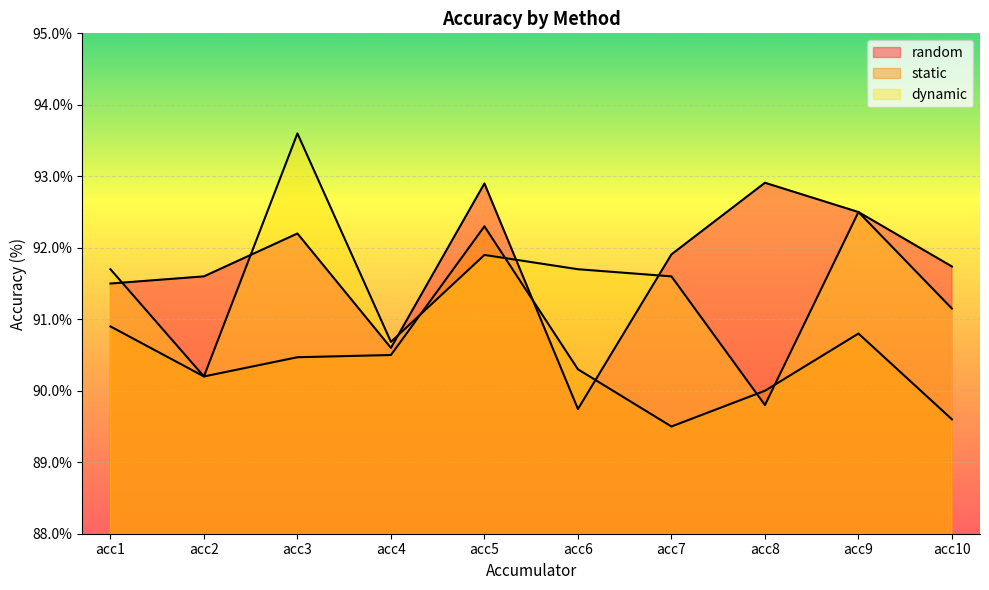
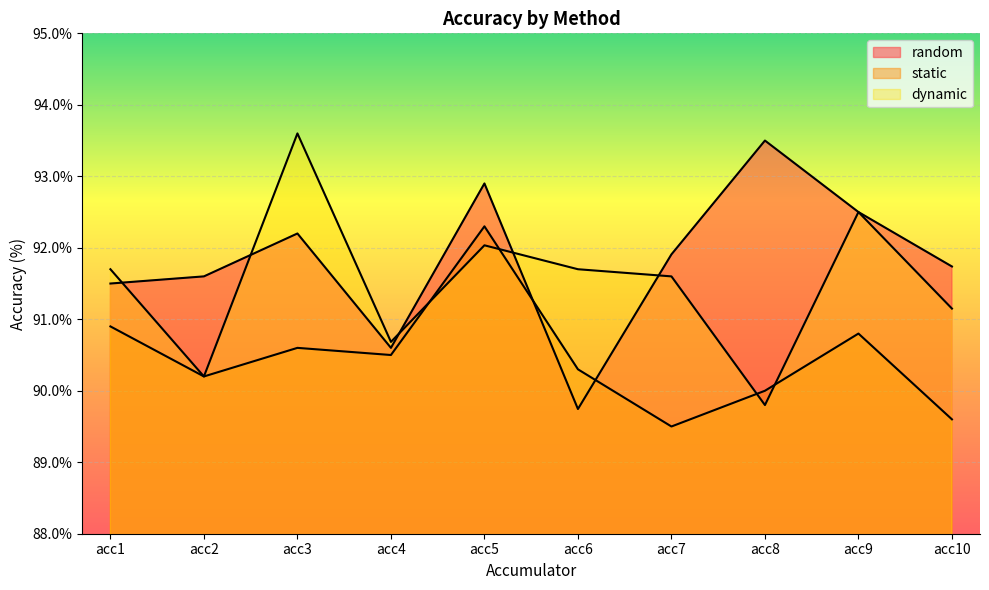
  {
    "random": {
      "acc1": "91.5%",
      "acc2": "91.6%",
      "acc3": "92.2%",
      "acc4": "90.6%",
      "acc5": "92.9%",
      "acc6": "89.7%",
      "acc7": "91.9%",
-     "acc8": "92.9%",
+     "acc8": "93.5%",
      "acc10": "91.7%"
    },
    "static": {
      "acc1": "90.9%",
-     "acc3": "90.5%",
+     "acc3": "90.6%",
      "acc4": "90.5%",
      "acc5": "92.3%",
      "acc6": "90.3%",
      "acc7": "89.5%",
      "acc8": "90.0%",
      "acc9": "90.8%",
      "acc10": "89.6%"
    },
    "dynamic": {
      "acc1": "91.7%",
      "acc3": "93.6%",
      "acc4": "90.7%",
-     "acc5": "91.9%",
+     "acc5": "92.0%",
      "acc6": "91.7%",
      "acc7": "91.6%",
      "acc8": "89.8%",
      "acc10": "91.1%"
    }
  }
